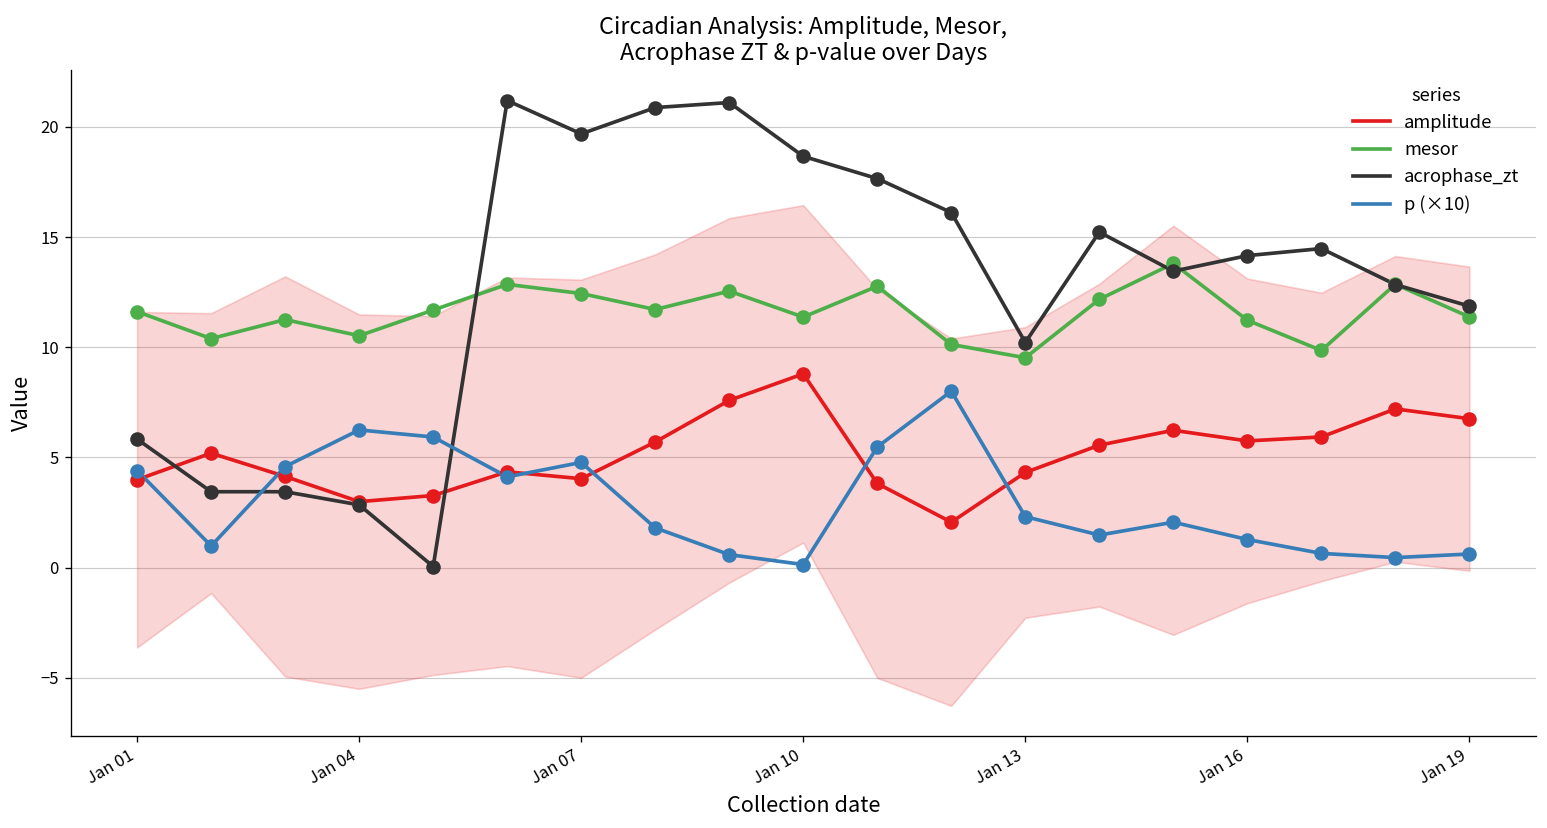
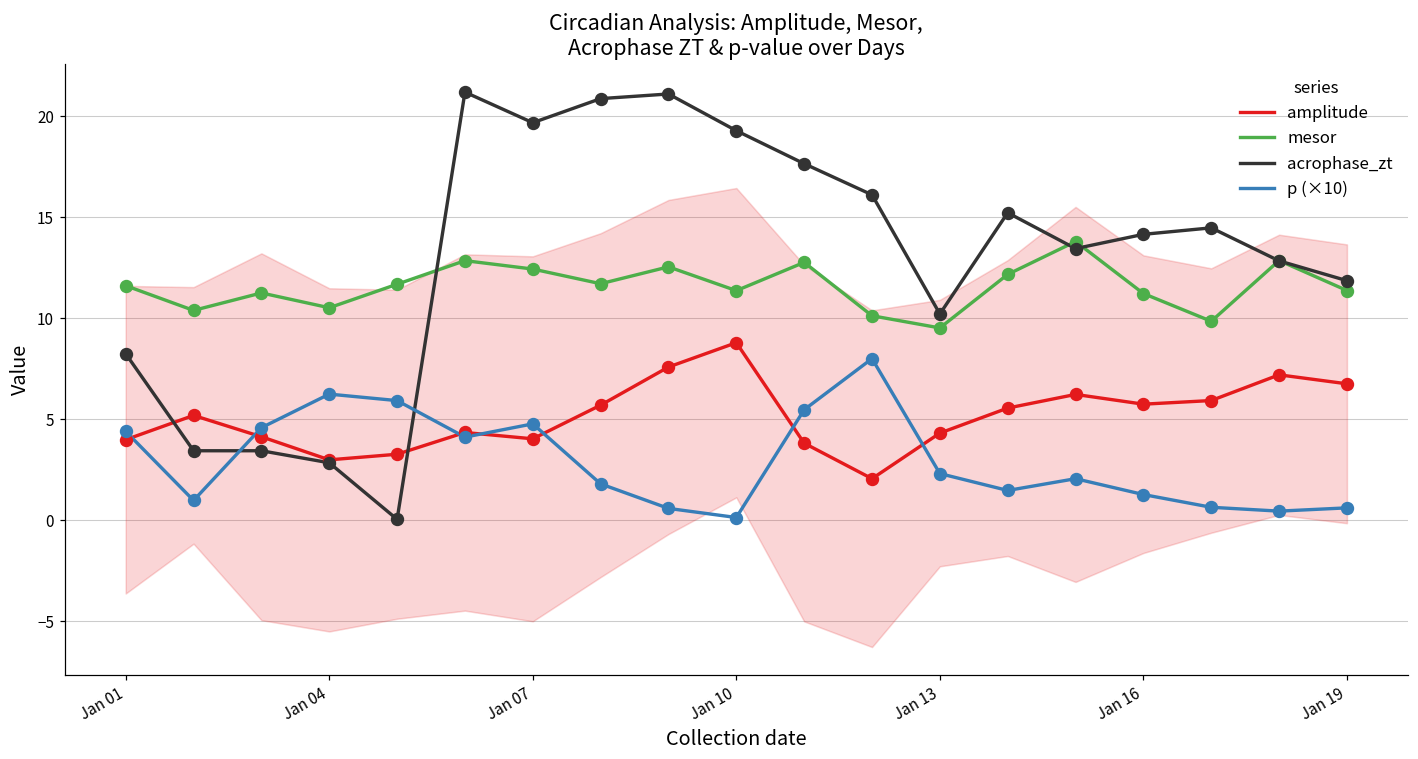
  {
    "mesor": {
      "Jan 04": 10.5,
      "Jan 07": 12.4,
      "Jan 10": 11.4,
      "Jan 13": 9.5,
      "Jan 16": 11.2,
      "Jan 19": 11.4
    },
    "acrophase_zt": {
-     "Jan 01": 5.8,
+     "Jan 01": 8.2,
      "Jan 04": 2.8,
      "Jan 07": 19.7,
-     "Jan 10": 18.7,
+     "Jan 10": 19.3,
      "Jan 13": 10.2,
      "Jan 16": 14.2,
      "Jan 19": 11.9
    },
    "p (×10)": {
      "Jan 01": 4.4,
      "Jan 04": 6.2,
      "Jan 07": 4.8,
      "Jan 10": 0.1,
      "Jan 13": 2.3,
      "Jan 16": 1.3,
      "Jan 19": 0.6
    }
  }
